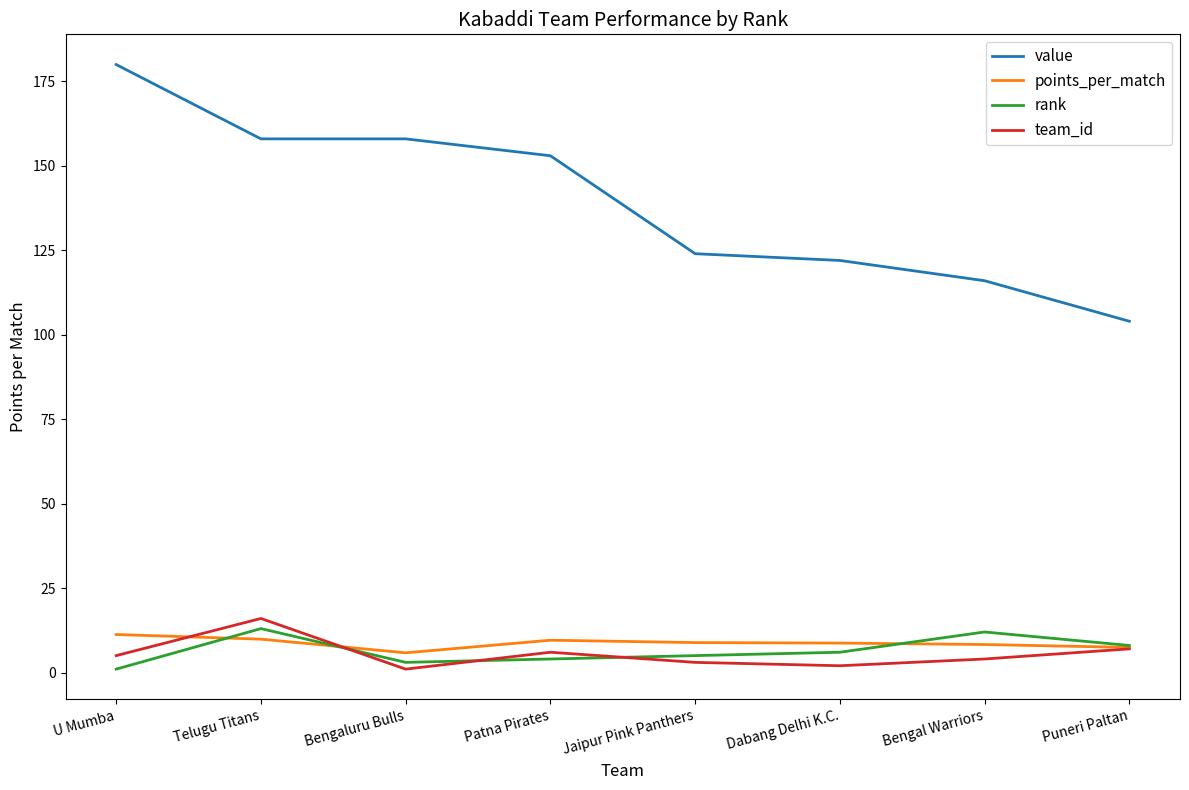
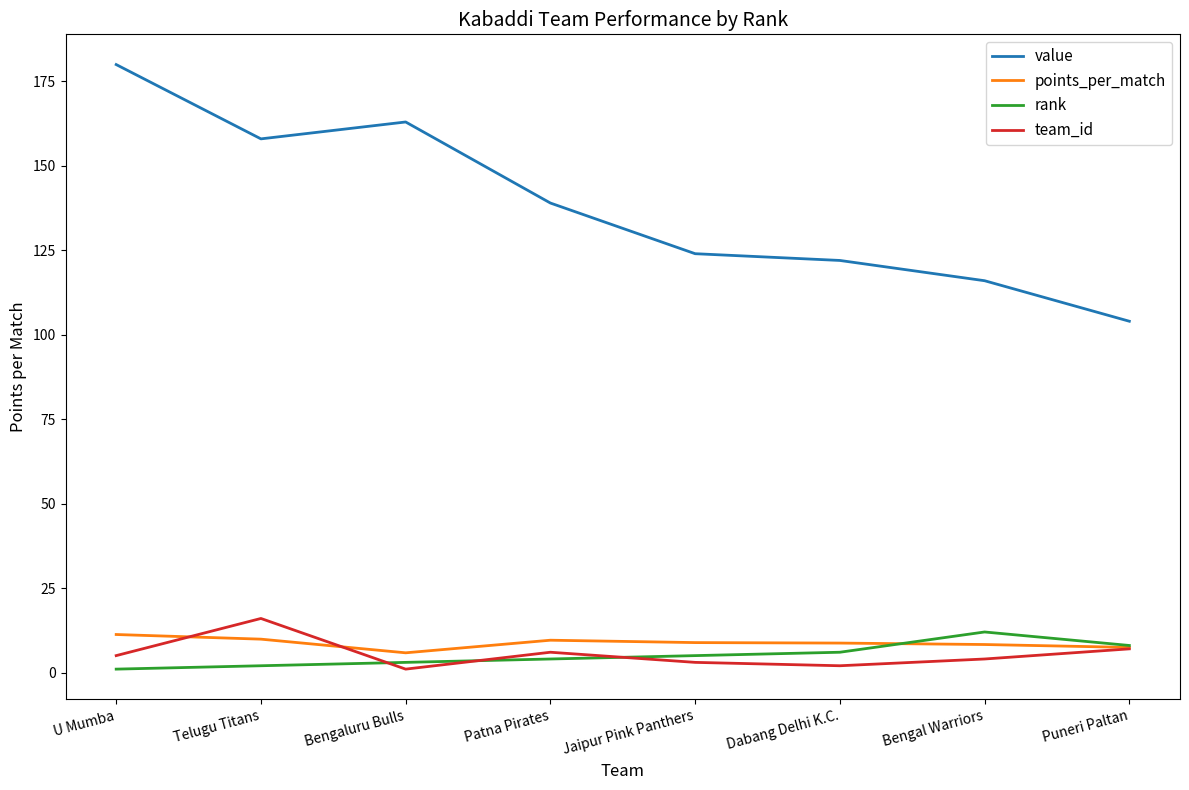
  {
    "value": {
      "U Mumba": 180,
      "Telugu Titans": 158,
-     "Bengaluru Bulls": 158,
-     "Patna Pirates": 153,
+     "Bengaluru Bulls": 163,
+     "Patna Pirates": 139,
      "Jaipur Pink Panthers": 124,
      "Dabang Delhi K.C.": 122,
      "Bengal Warriors": 116,
      "Puneri Paltan": 104
    },
    "points_per_match": {
      "U Mumba": 11,
      "Telugu Titans": 10,
      "Bengaluru Bulls": 6,
      "Patna Pirates": 10,
      "Jaipur Pink Panthers": 9,
      "Dabang Delhi K.C.": 9,
      "Bengal Warriors": 8
    },
    "rank": {
      "U Mumba": 1,
-     "Telugu Titans": 13,
+     "Telugu Titans": 2,
      "Bengaluru Bulls": 3,
      "Patna Pirates": 4,
      "Jaipur Pink Panthers": 5,
      "Dabang Delhi K.C.": 6,
      "Bengal Warriors": 12
    },
    "team_id": {
      "U Mumba": 5,
      "Telugu Titans": 16,
      "Bengaluru Bulls": 1,
      "Patna Pirates": 6,
      "Jaipur Pink Panthers": 3,
      "Dabang Delhi K.C.": 2,
      "Bengal Warriors": 4
    }
  }
